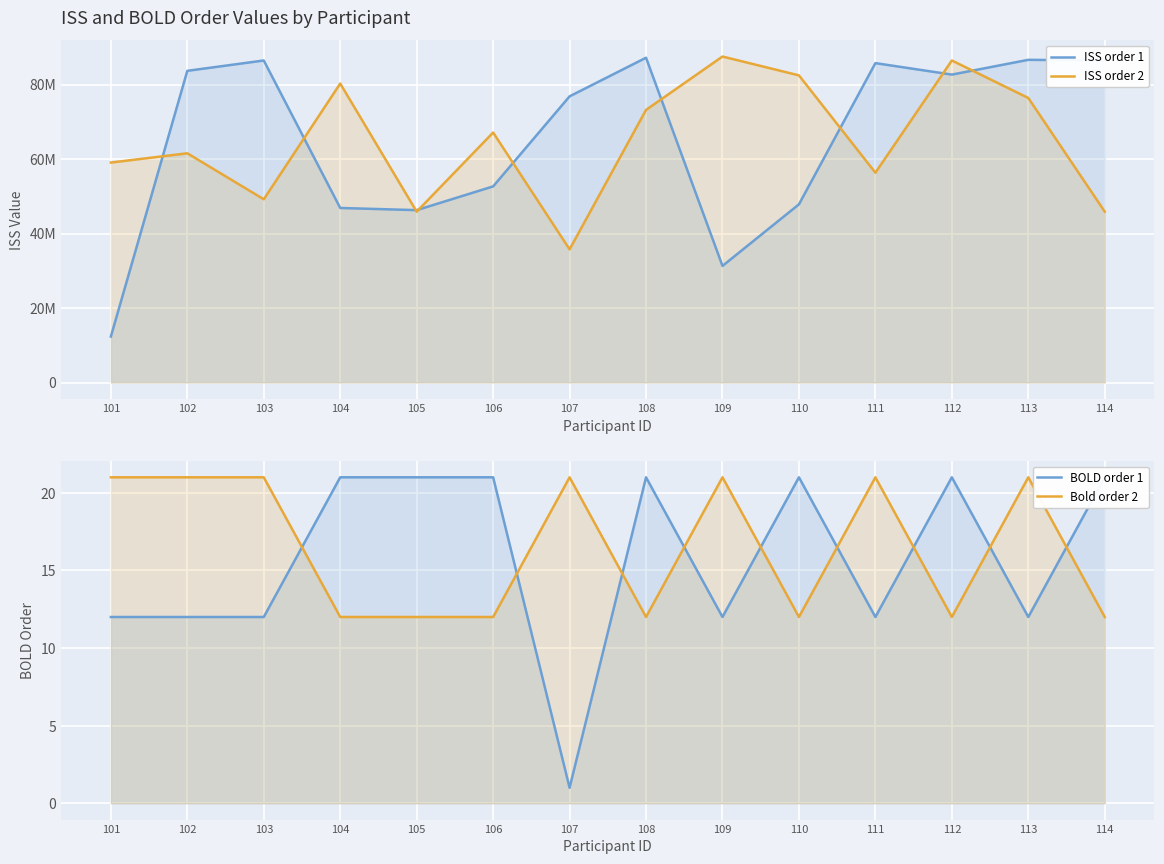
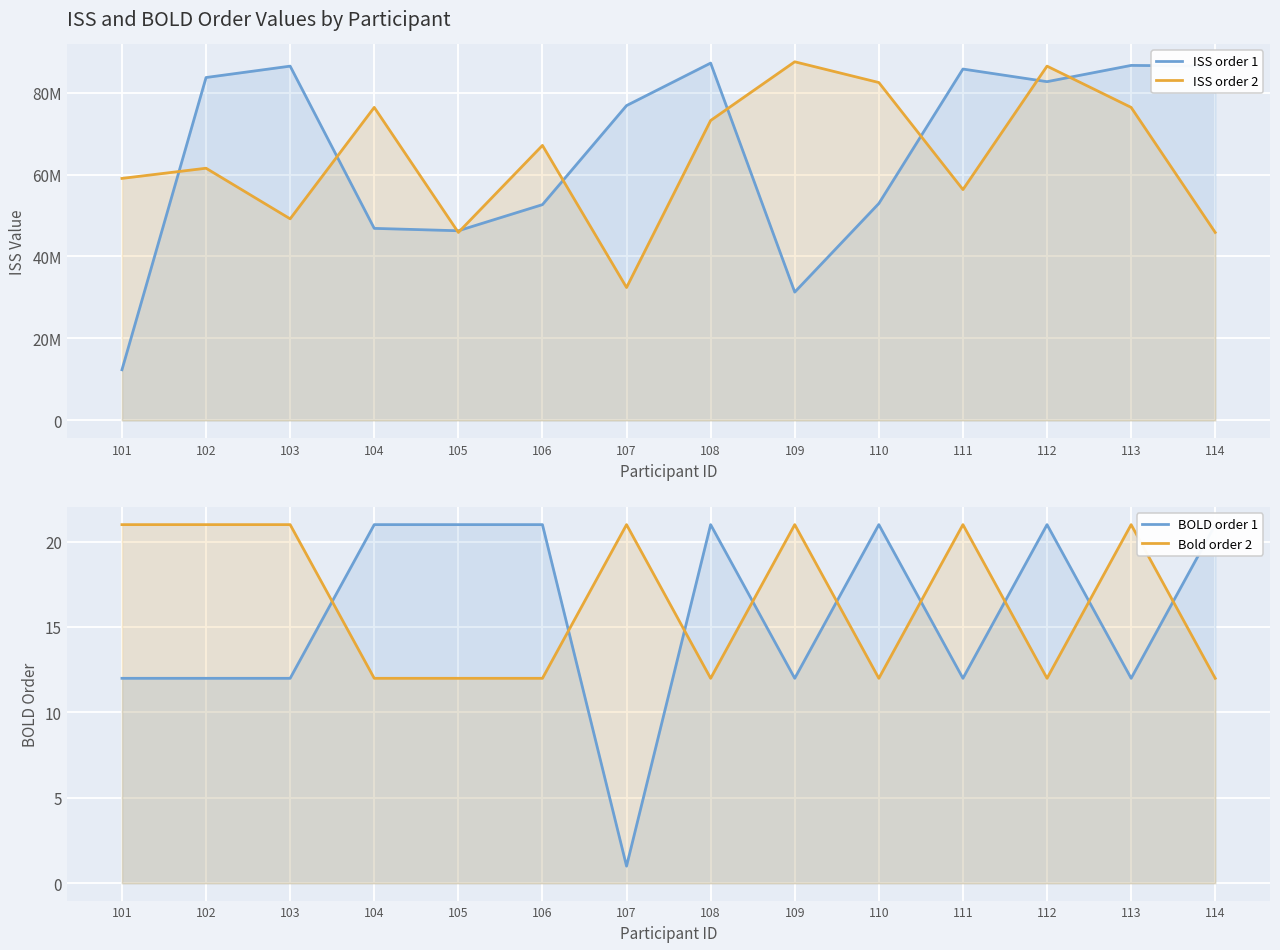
  {
    "ISS and BOLD Order Values by Participant": {
      "ISS order 1": {
        "101": 12000000,
        "102": 84000000,
        "103": 86000000,
        "104": 47000000,
        "106": 53000000,
        "107": 77000000,
        "108": 87000000,
        "109": 31000000,
-       "110": 48000000,
+       "110": 53000000,
        "111": 86000000,
        "112": 83000000,
        "113": 87000000
      },
      "ISS order 2": {
        "101": 59000000,
        "102": 62000000,
        "103": 49000000,
-       "104": 80000000,
+       "104": 76000000,
        "106": 67000000,
-       "107": 36000000,
+       "107": 32000000,
        "108": 73000000,
        "109": 88000000,
        "110": 82000000,
        "111": 56000000,
        "112": 86000000,
        "113": 76000000,
        "114": 46000000
      }
    }
  }
